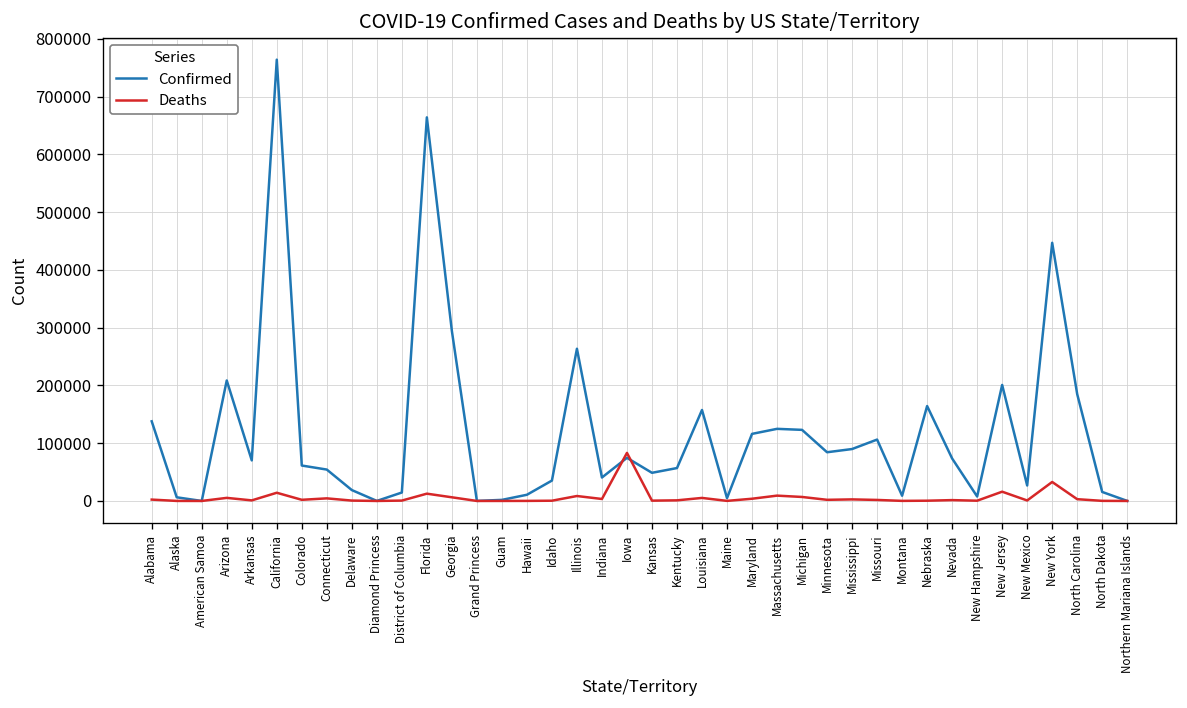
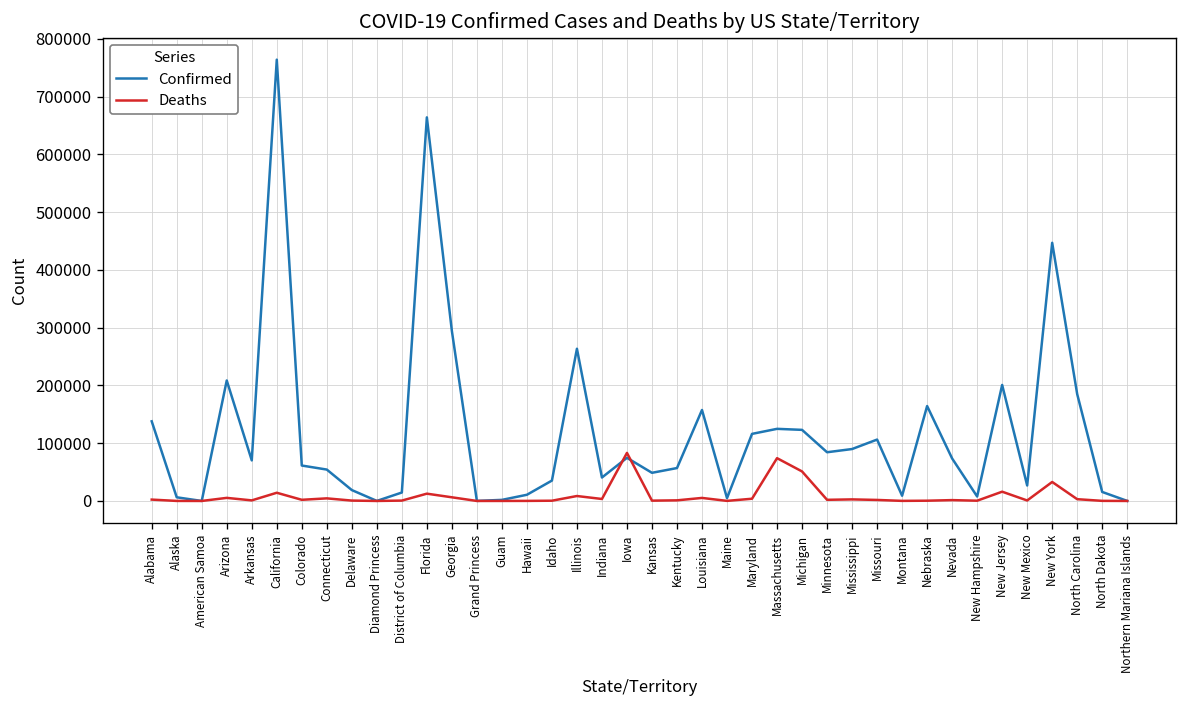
  {
    "Confirmed": {
      "Alabama": 140000,
      "Alaska": 10000,
      "Arizona": 210000,
      "Arkansas": 70000,
      "California": 760000,
      "Colorado": 60000,
      "Connecticut": 50000,
      "Delaware": 20000,
      "District of Columbia": 10000,
      "Florida": 660000,
      "Georgia": 290000,
      "Hawaii": 10000,
      "Idaho": 40000,
      "Illinois": 260000,
      "Indiana": 40000,
      "Iowa": 70000,
      "Kansas": 50000,
      "Kentucky": 60000,
      "Louisiana": 160000,
      "Maryland": 120000,
      "Massachusetts": 120000,
      "Michigan": 120000,
      "Minnesota": 80000,
      "Mississippi": 90000,
      "Missouri": 110000,
      "Montana": 10000,
      "Nebraska": 160000,
      "Nevada": 70000,
      "New Hampshire": 10000,
      "New Jersey": 200000,
      "New Mexico": 30000,
      "New York": 450000,
      "North Carolina": 180000,
      "North Dakota": 20000
    },
    "Deaths": {
      "Alabama": 0,
      "Alaska": 0,
      "Arizona": 10000,
      "Arkansas": 0,
      "California": 10000,
      "Colorado": 0,
      "Connecticut": 0,
      "Delaware": 0,
      "District of Columbia": 0,
      "Florida": 10000,
      "Georgia": 10000,
      "Hawaii": 0,
      "Idaho": 0,
      "Illinois": 10000,
      "Indiana": 0,
      "Iowa": 80000,
      "Kansas": 0,
      "Kentucky": 0,
      "Louisiana": 10000,
      "Maryland": 0,
-     "Massachusetts": 10000,
-     "Michigan": 10000,
+     "Massachusetts": 70000,
+     "Michigan": 50000,
      "Minnesota": 0,
      "Mississippi": 0,
      "Missouri": 0,
      "Montana": 0,
      "Nebraska": 0,
      "Nevada": 0,
      "New Hampshire": 0,
      "New Jersey": 20000,
      "New Mexico": 0,
      "New York": 30000,
      "North Carolina": 0,
      "North Dakota": 0
    }
  }
